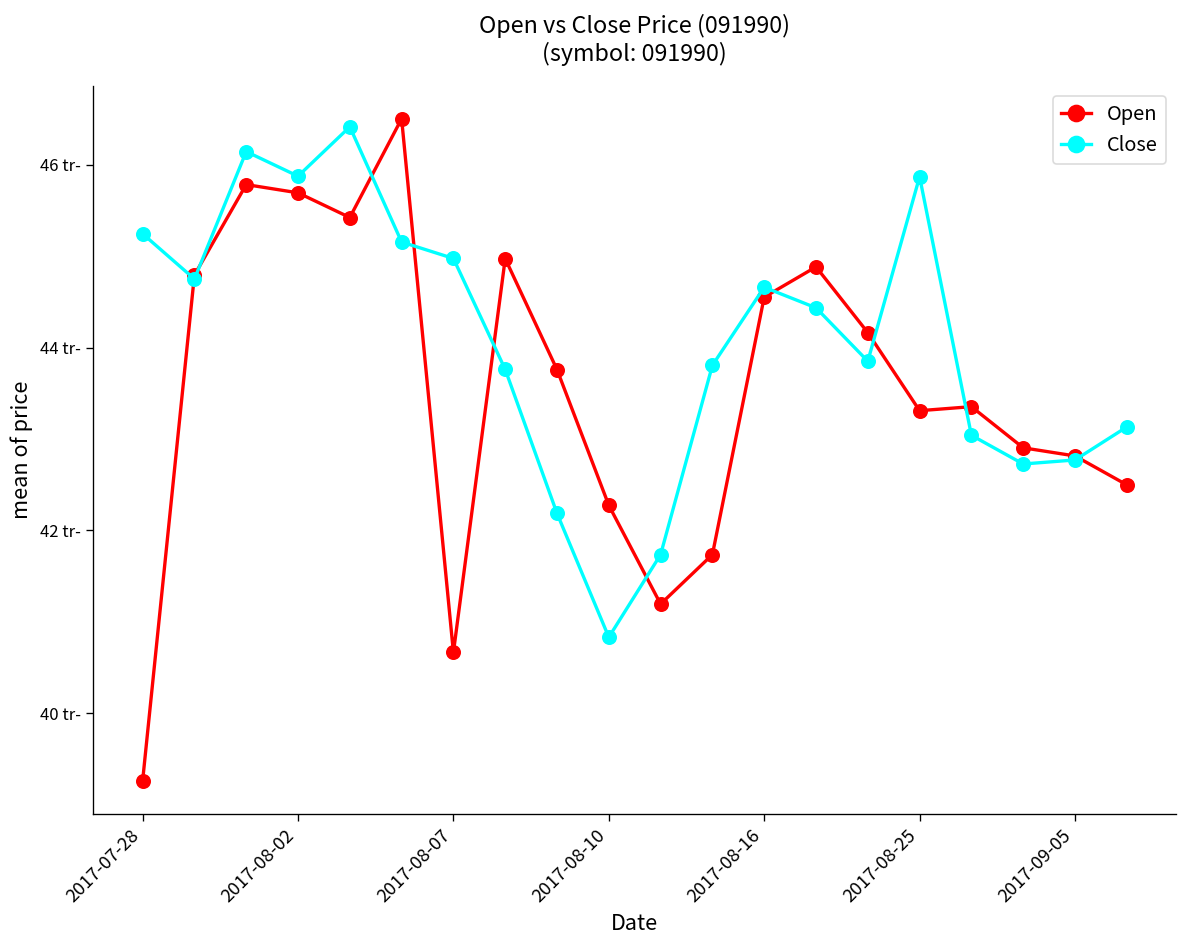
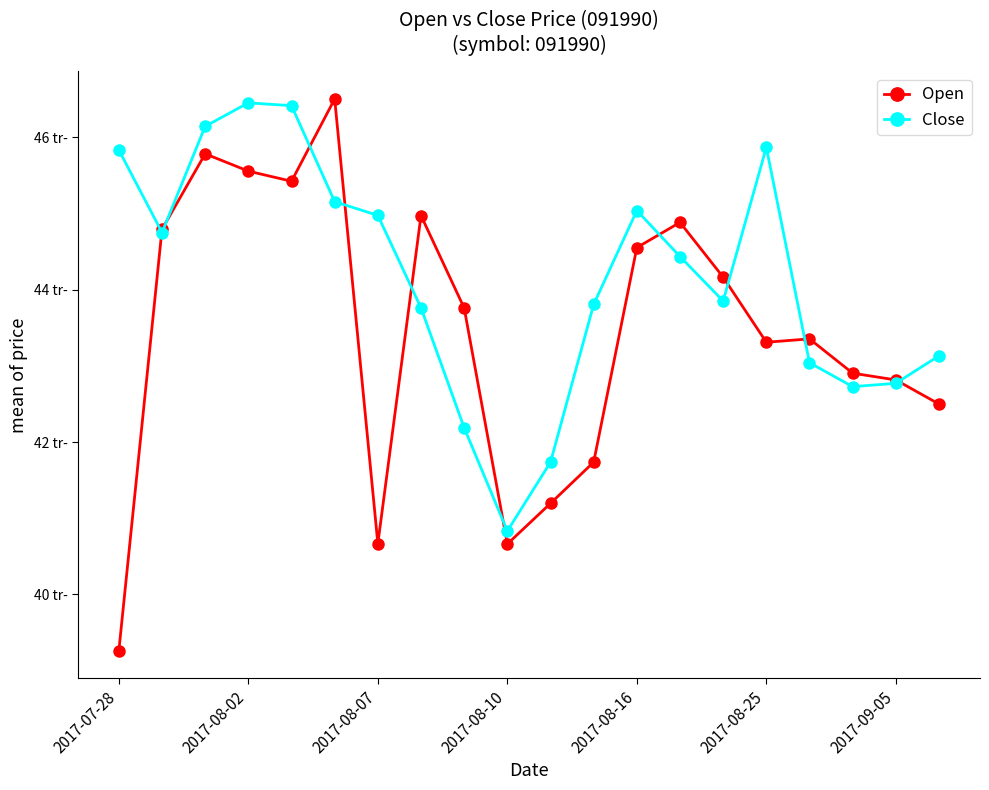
  {
    "Open": {
      "2017-07-28": "39.3 tr-",
-     "2017-08-02": "45.7 tr-",
+     "2017-08-02": "45.6 tr-",
      "2017-08-07": "40.7 tr-",
-     "2017-08-10": "42.3 tr-",
+     "2017-08-10": "40.7 tr-",
      "2017-08-16": "44.6 tr-",
      "2017-08-25": "43.3 tr-",
      "2017-09-05": "42.8 tr-"
    },
    "Close": {
-     "2017-07-28": "45.2 tr-",
-     "2017-08-02": "45.9 tr-",
+     "2017-07-28": "45.8 tr-",
+     "2017-08-02": "46.5 tr-",
      "2017-08-07": "45.0 tr-",
      "2017-08-10": "40.8 tr-",
-     "2017-08-16": "44.7 tr-",
+     "2017-08-16": "45.0 tr-",
      "2017-08-25": "45.9 tr-",
      "2017-09-05": "42.8 tr-"
    }
  }
